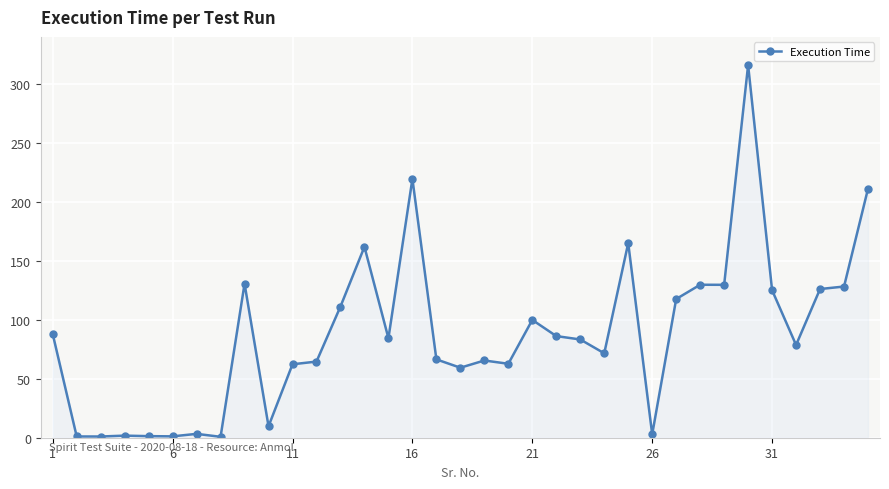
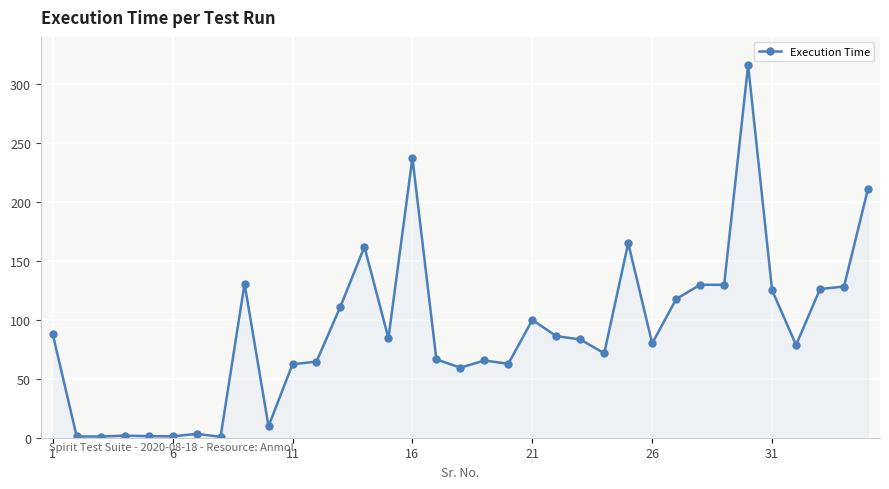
  {
    "1": 88,
    "6": 1,
    "11": 62,
-   "16": 220,
+   "16": 237,
    "21": 100,
-   "26": 3,
+   "26": 80,
    "31": 125
  }
